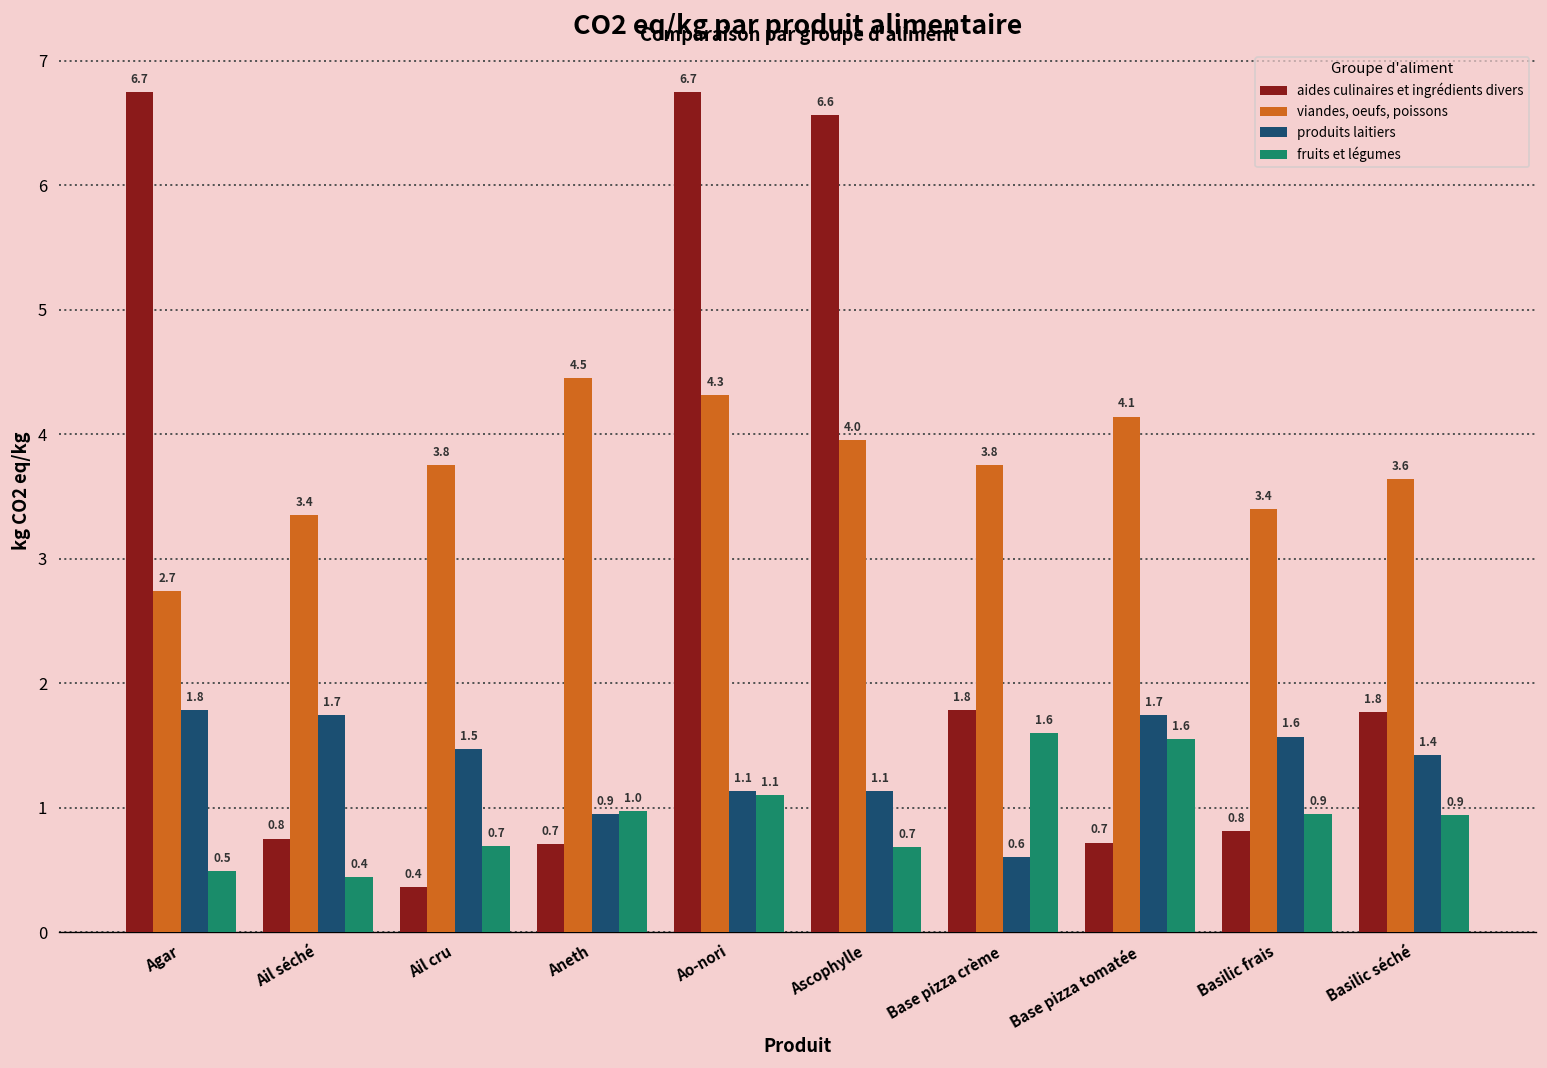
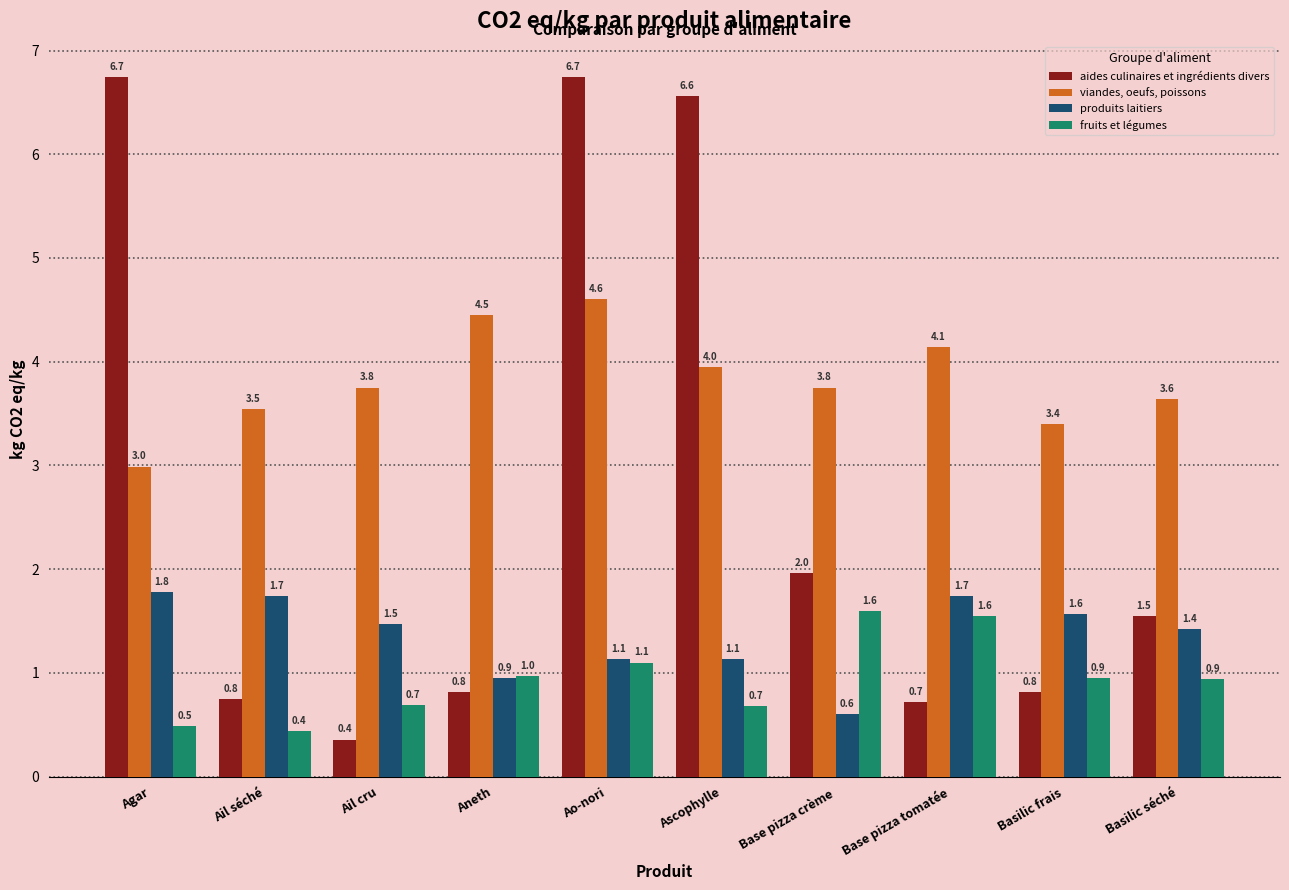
  {
    "aides culinaires et ingrédients divers": {
      "Agar": 6.7,
      "Ail séché": 0.8,
      "Ail cru": 0.4,
-     "Aneth": 0.7,
+     "Aneth": 0.8,
      "Ao-nori": 6.7,
      "Ascophylle": 6.6,
-     "Base pizza crème": 1.8,
+     "Base pizza crème": 2.0,
      "Base pizza tomatée": 0.7,
      "Basilic frais": 0.8,
-     "Basilic séché": 1.8
+     "Basilic séché": 1.5
    },
    "viandes, oeufs, poissons": {
-     "Agar": 2.7,
-     "Ail séché": 3.4,
+     "Agar": 3.0,
+     "Ail séché": 3.5,
      "Ail cru": 3.8,
      "Aneth": 4.5,
-     "Ao-nori": 4.3,
+     "Ao-nori": 4.6,
      "Ascophylle": 4.0,
      "Base pizza crème": 3.8,
      "Base pizza tomatée": 4.1,
      "Basilic frais": 3.4,
      "Basilic séché": 3.6
    },
    "produits laitiers": {
      "Agar": 1.8,
      "Ail séché": 1.7,
      "Ail cru": 1.5,
      "Aneth": 0.9,
      "Ao-nori": 1.1,
      "Ascophylle": 1.1,
      "Base pizza crème": 0.6,
      "Base pizza tomatée": 1.7,
      "Basilic frais": 1.6,
      "Basilic séché": 1.4
    },
    "fruits et légumes": {
      "Agar": 0.5,
      "Ail séché": 0.4,
      "Ail cru": 0.7,
      "Aneth": 1.0,
      "Ao-nori": 1.1,
      "Ascophylle": 0.7,
      "Base pizza crème": 1.6,
      "Base pizza tomatée": 1.6,
      "Basilic frais": 0.9,
      "Basilic séché": 0.9
    }
  }
